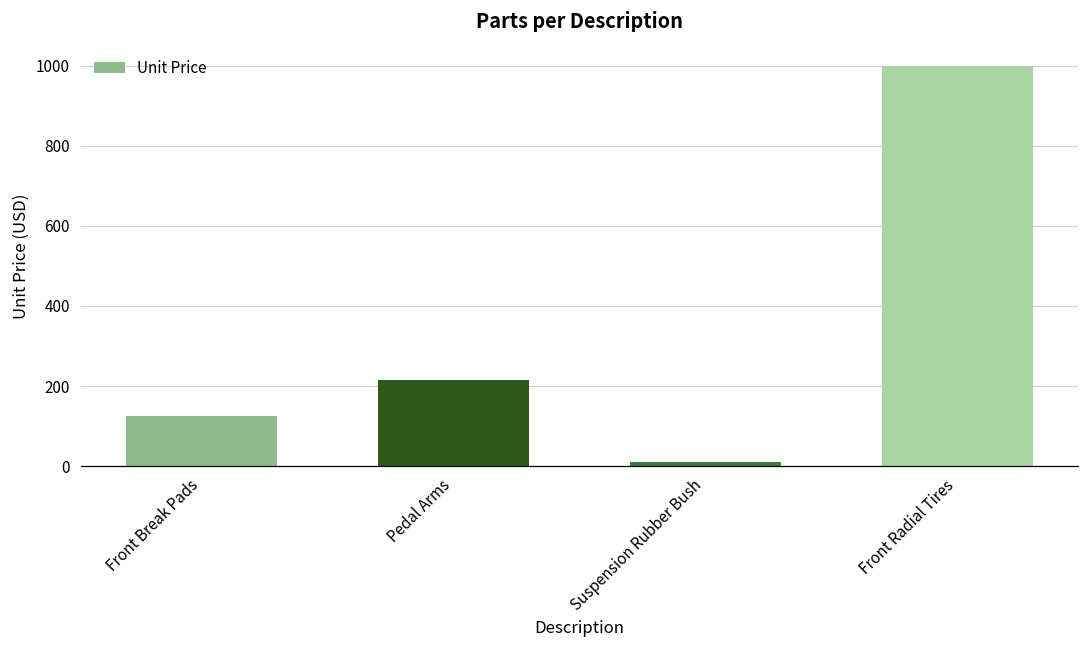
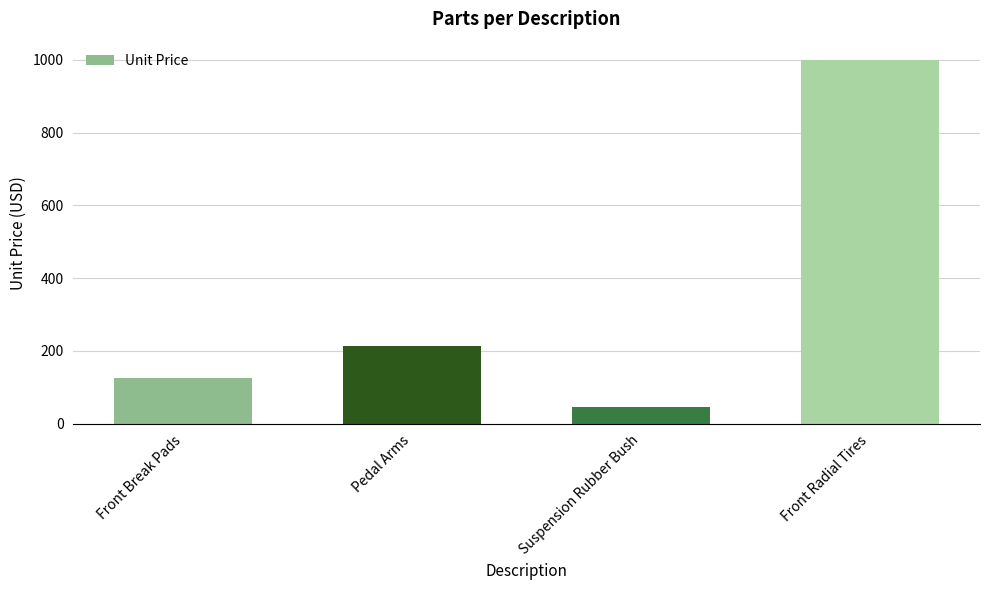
  {
    "Front Break Pads": 130,
    "Pedal Arms": 210,
-   "Suspension Rubber Bush": 10,
+   "Suspension Rubber Bush": 50,
    "Front Radial Tires": 1000
  }
